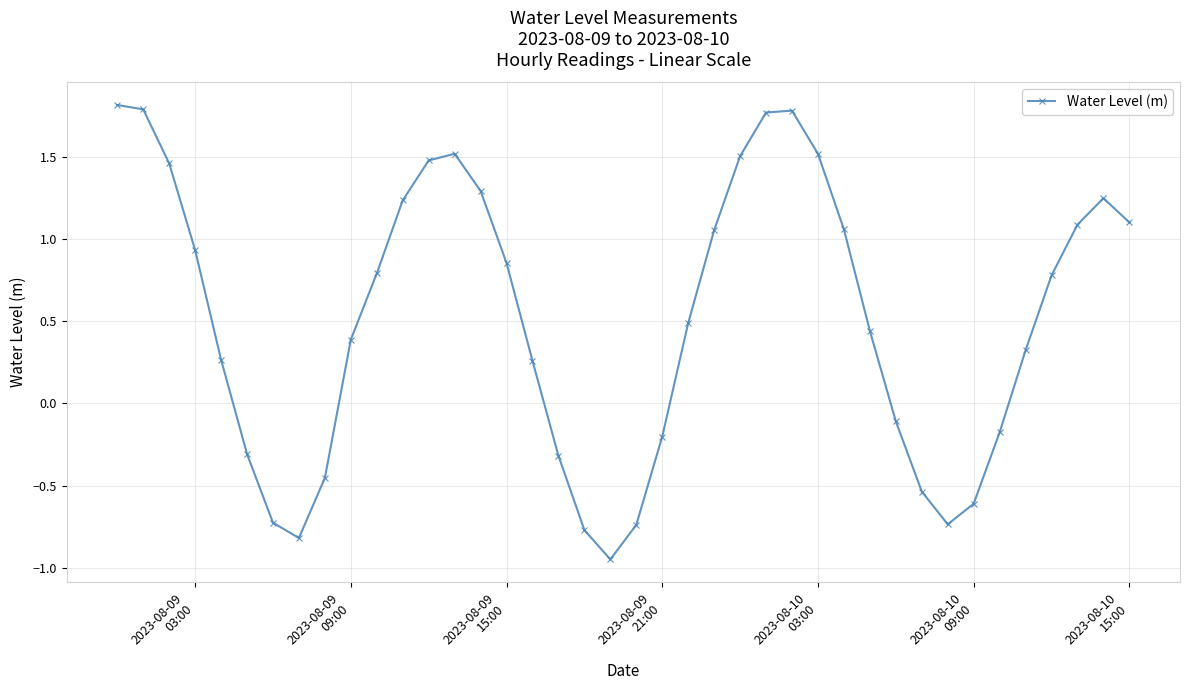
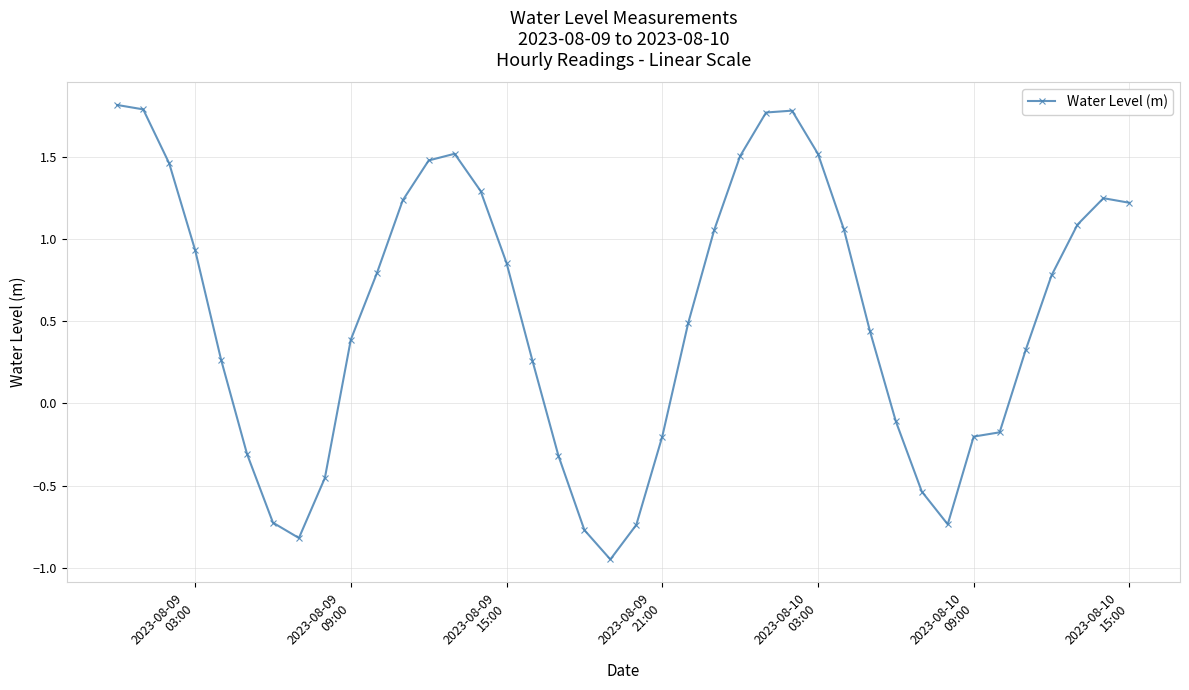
  {
    "2023-08-09 03:00": 0.93,
    "2023-08-09 09:00": 0.39,
    "2023-08-09 15:00": 0.85,
    "2023-08-09 21:00": -0.20,
    "2023-08-10 03:00": 1.52,
-   "2023-08-10 09:00": -0.61,
-   "2023-08-10 15:00": 1.10
+   "2023-08-10 09:00": -0.20,
+   "2023-08-10 15:00": 1.22
  }
